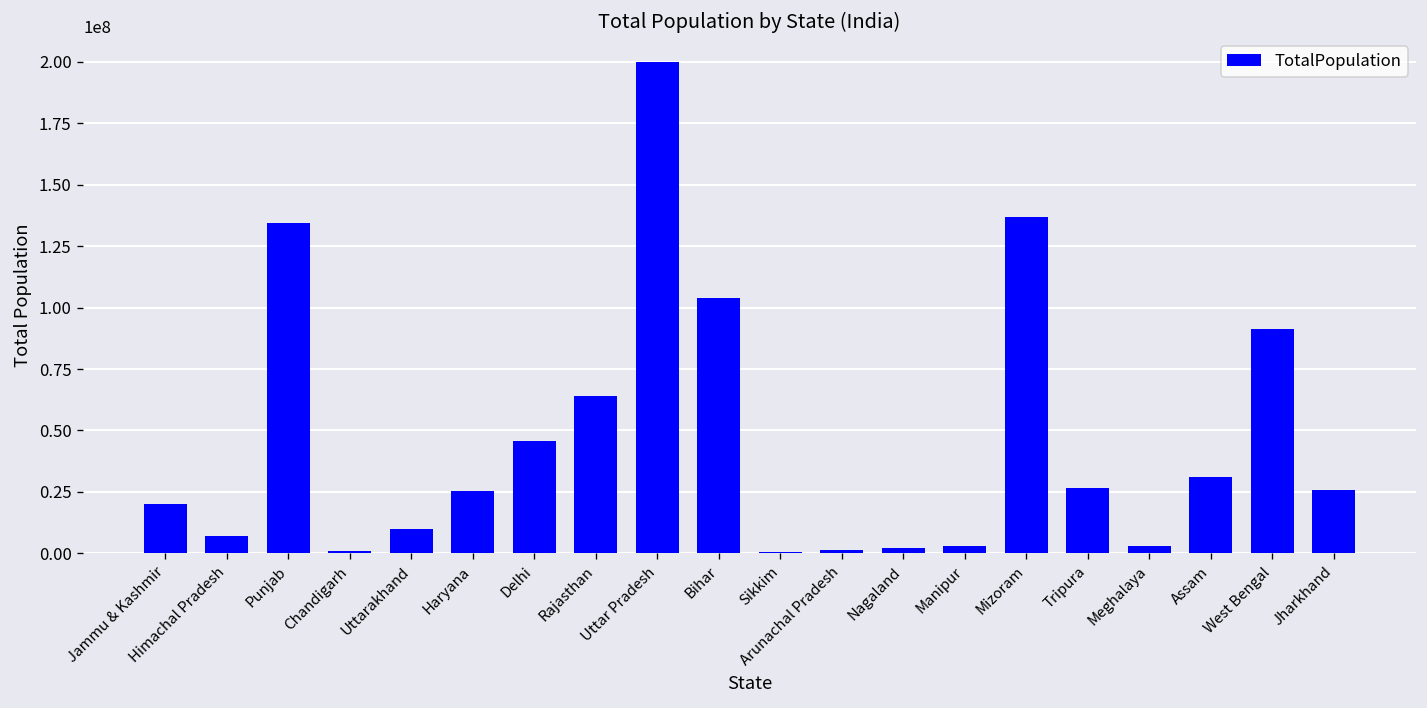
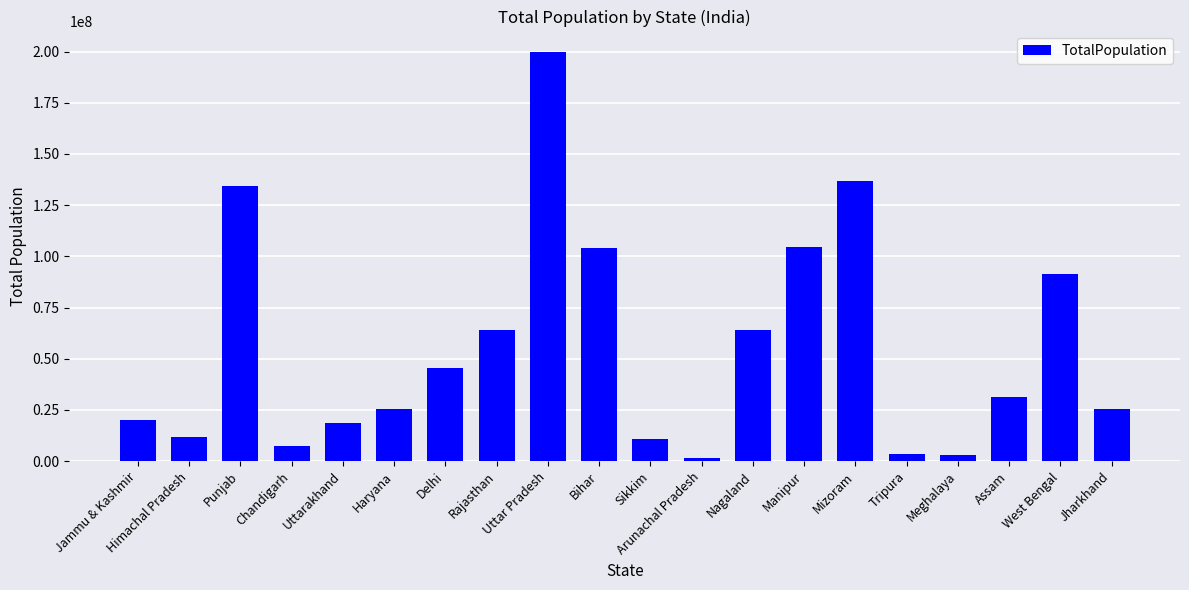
  {
    "Jammu & Kashmir": 20000000,
-   "Himachal Pradesh": 7000000,
+   "Himachal Pradesh": 12000000,
    "Punjab": 135000000,
-   "Chandigarh": 1000000,
-   "Uttarakhand": 10000000,
+   "Chandigarh": 7000000,
+   "Uttarakhand": 19000000,
    "Haryana": 25000000,
    "Delhi": 46000000,
    "Rajasthan": 64000000,
    "Uttar Pradesh": 200000000,
    "Bihar": 104000000,
-   "Sikkim": 1000000,
+   "Sikkim": 11000000,
    "Arunachal Pradesh": 1000000,
-   "Nagaland": 2000000,
-   "Manipur": 3000000,
+   "Nagaland": 64000000,
+   "Manipur": 105000000,
    "Mizoram": 137000000,
-   "Tripura": 27000000,
+   "Tripura": 4000000,
    "Meghalaya": 3000000,
    "Assam": 31000000,
    "West Bengal": 91000000,
    "Jharkhand": 26000000
  }
